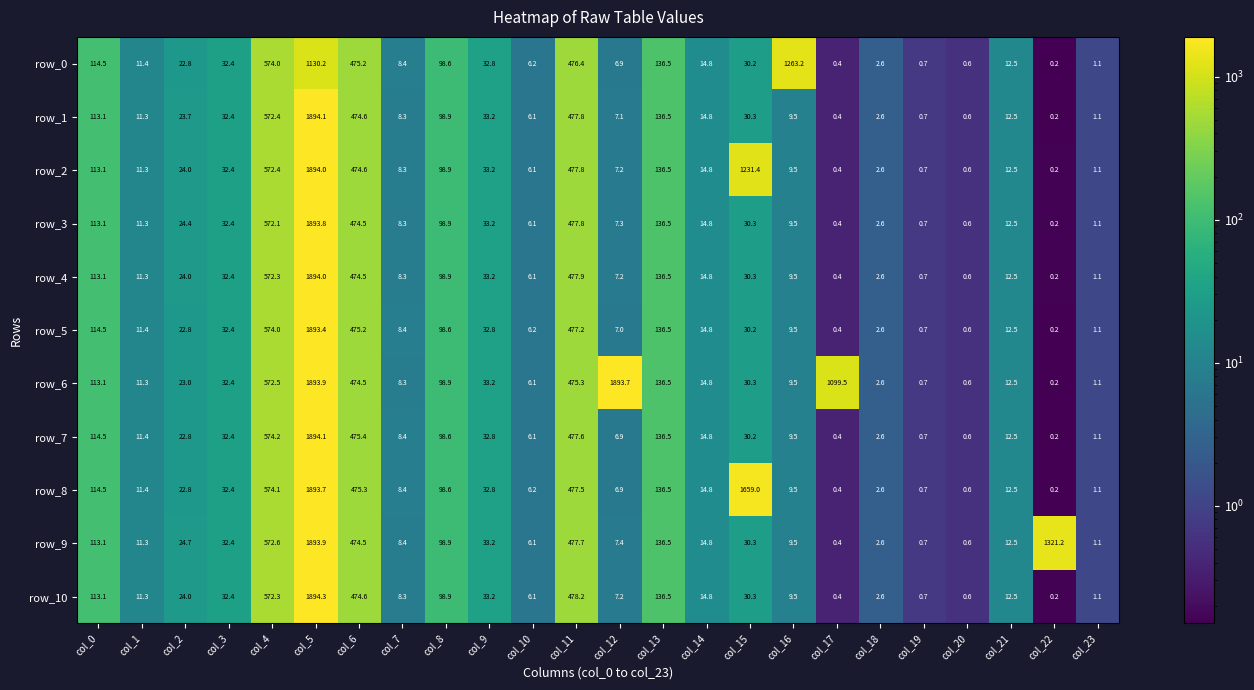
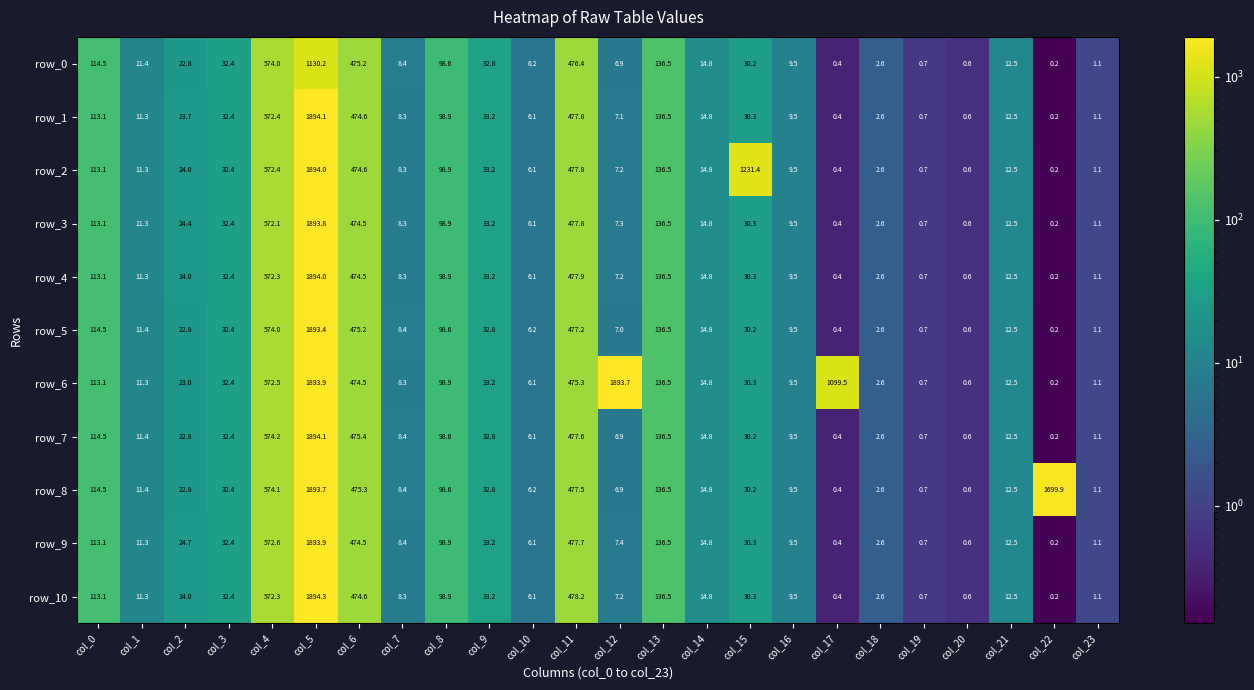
  {
    "row_0": {
      "col_0": 114.5,
      "col_1": 11.4,
      "col_2": 22.8,
      "col_3": 32.4,
      "col_4": 574.0,
      "col_5": 1130.2,
      "col_6": 475.2,
      "col_7": 8.4,
      "col_8": 98.6,
      "col_9": 32.8,
      "col_10": 6.2,
      "col_11": 476.4,
      "col_12": 6.9,
      "col_13": 136.5,
      "col_14": 14.8,
      "col_15": 30.2,
-     "col_16": 1263.2,
+     "col_16": 9.5,
      "col_17": 0.4,
      "col_18": 2.6,
      "col_19": 0.7,
      "col_20": 0.6,
      "col_21": 12.5,
      "col_22": 0.2,
      "col_23": 1.1
    },
    "row_8": {
      "col_0": 114.5,
      "col_1": 11.4,
      "col_2": 22.8,
      "col_3": 32.4,
      "col_4": 574.1,
      "col_5": 1893.7,
      "col_6": 475.3,
      "col_7": 8.4,
      "col_8": 98.6,
      "col_9": 32.8,
      "col_10": 6.2,
      "col_11": 477.5,
      "col_12": 6.9,
      "col_13": 136.5,
      "col_14": 14.8,
-     "col_15": 1659.0,
+     "col_15": 30.2,
      "col_16": 9.5,
      "col_17": 0.4,
      "col_18": 2.6,
      "col_19": 0.7,
      "col_20": 0.6,
      "col_21": 12.5,
-     "col_22": 0.2,
+     "col_22": 1699.9,
      "col_23": 1.1
    },
    "row_9": {
      "col_0": 113.1,
      "col_1": 11.3,
      "col_2": 24.7,
      "col_3": 32.4,
      "col_4": 572.6,
      "col_5": 1893.9,
      "col_6": 474.5,
      "col_7": 8.4,
      "col_8": 98.9,
      "col_9": 33.2,
      "col_10": 6.1,
      "col_11": 477.7,
      "col_12": 7.4,
      "col_13": 136.5,
      "col_14": 14.8,
      "col_15": 30.3,
      "col_16": 9.5,
      "col_17": 0.4,
      "col_18": 2.6,
      "col_19": 0.7,
      "col_20": 0.6,
      "col_21": 12.5,
-     "col_22": 1321.2,
+     "col_22": 0.2,
      "col_23": 1.1
    }
  }
